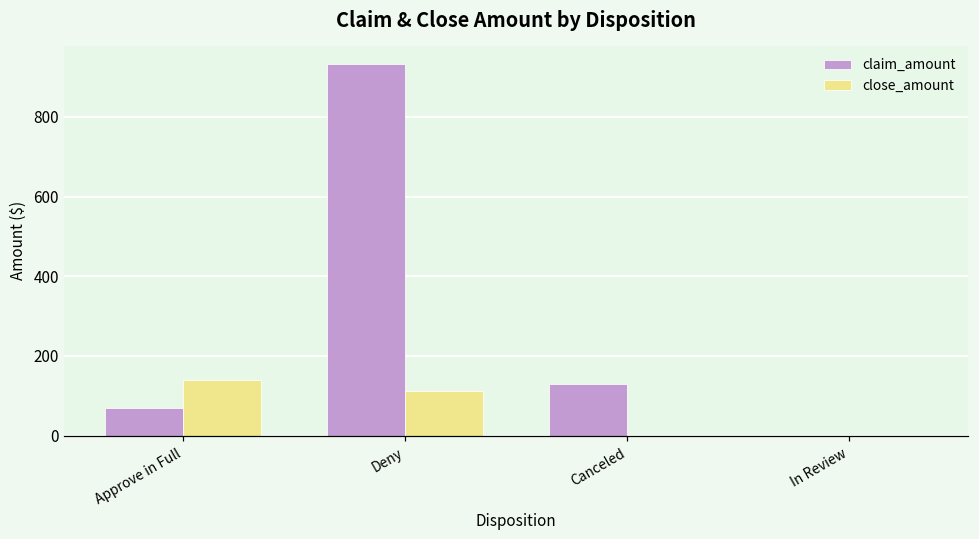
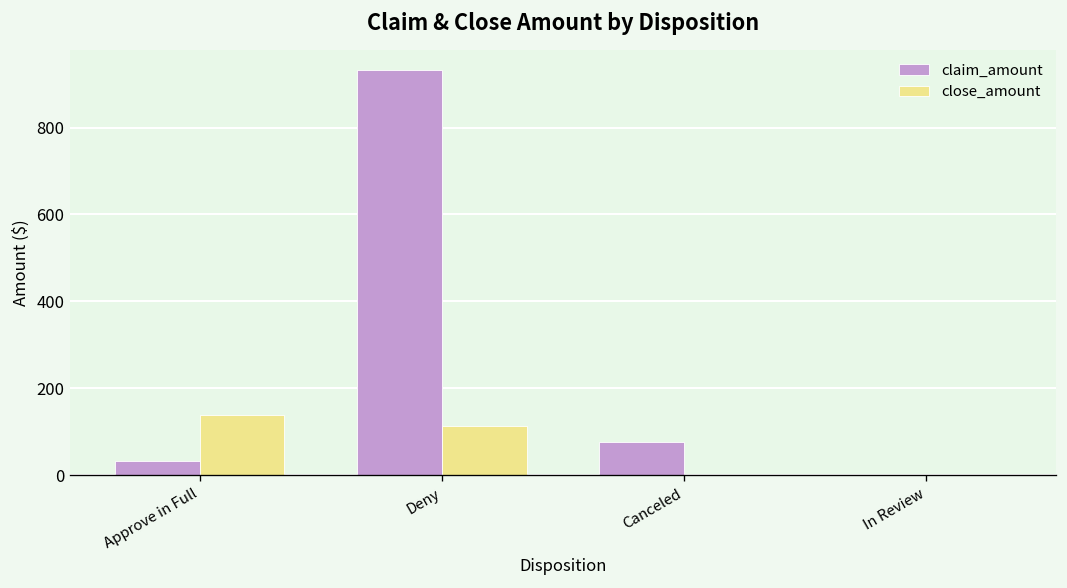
  {
    "claim_amount": {
-     "Approve in Full": 70,
+     "Approve in Full": 30,
      "Deny": 930,
-     "Canceled": 130,
+     "Canceled": 80,
      "In Review": 0
    },
    "close_amount": {
      "Approve in Full": 140,
      "Deny": 110,
      "Canceled": 0,
      "In Review": 0
    }
  }
